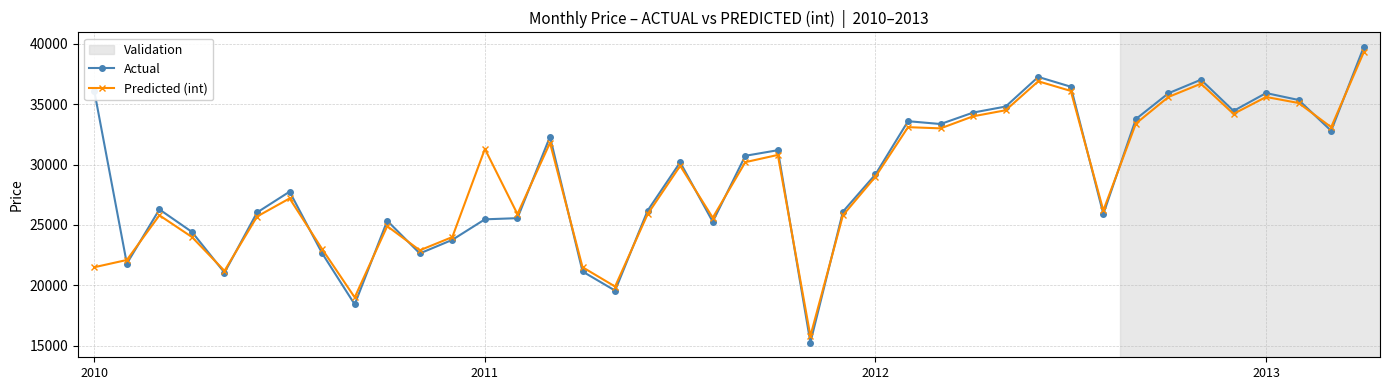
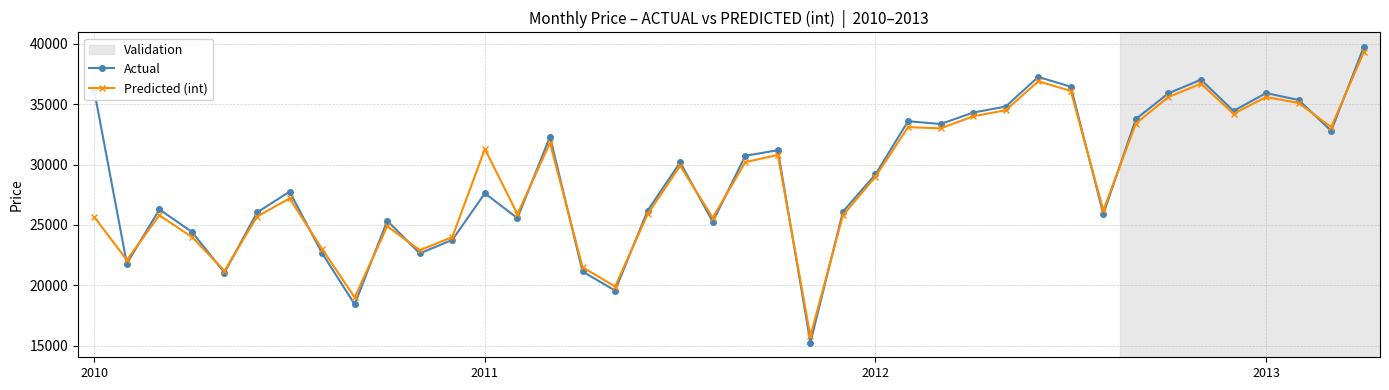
  {
    "Actual": {
-     "2011": 25500,
+     "2011": 27600,
      "2013": 35900
    },
    "Predicted (int)": {
-     "2010": 21500,
+     "2010": 25700,
      "2011": 31300,
      "2013": 35600
    }
  }
